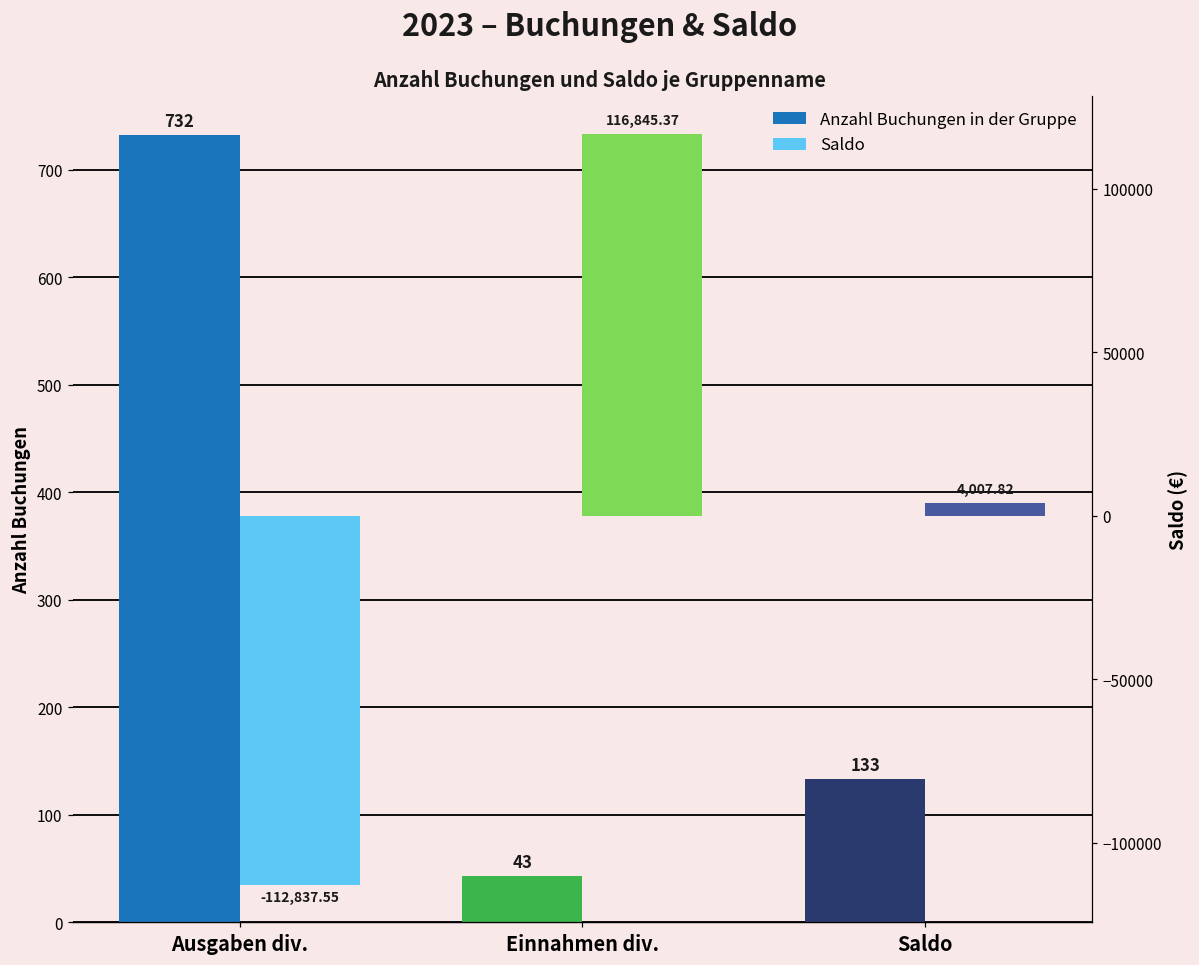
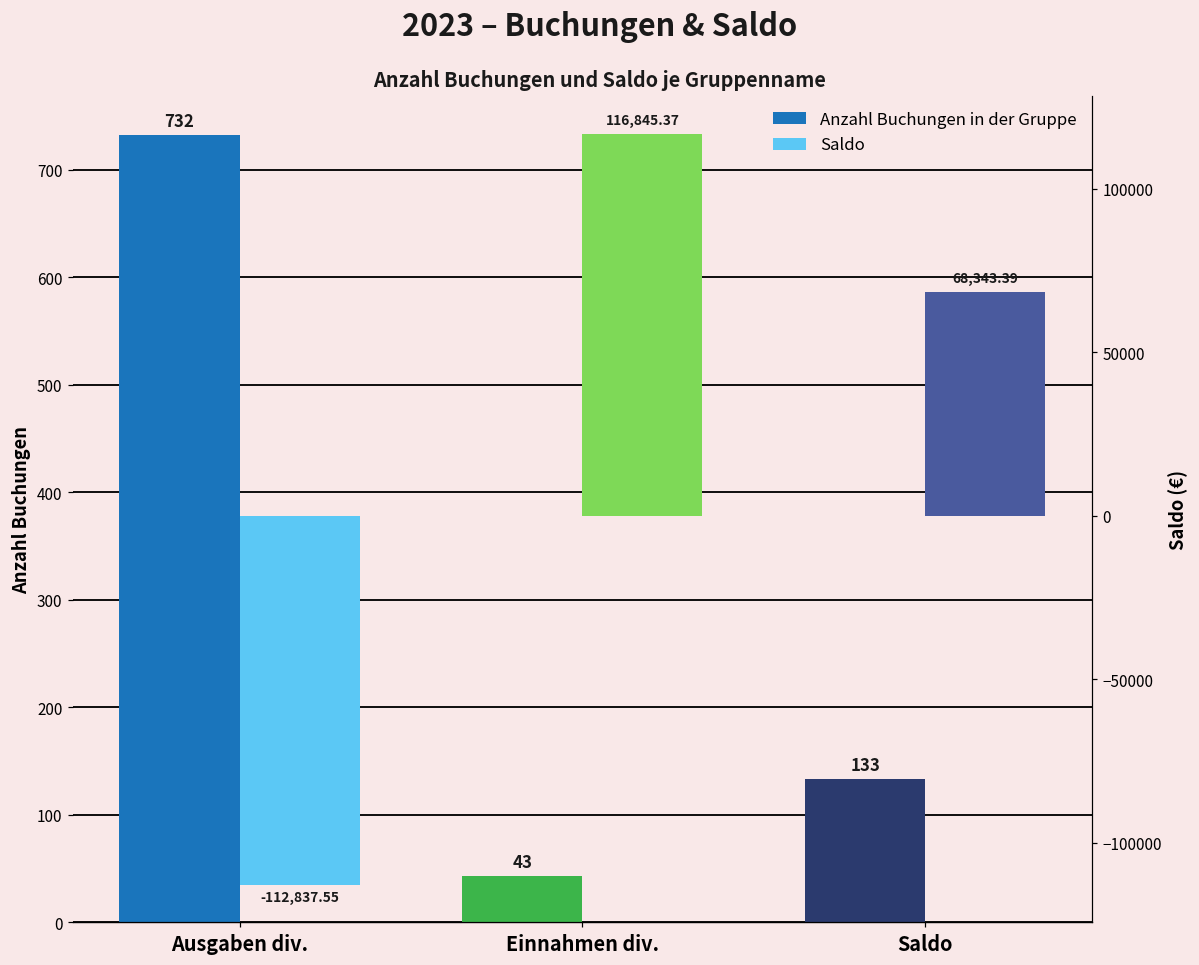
  {
    "Anzahl Buchungen in der Gruppe": {
      "Ausgaben div.": "732",
      "Einnahmen div.": "43",
      "Saldo": "133"
    },
    "Saldo": {
      "Ausgaben div.": "-112,837.55",
      "Einnahmen div.": "116,845.37",
-     "Saldo": "4,007.82"
+     "Saldo": "68,343.39"
    }
  }
